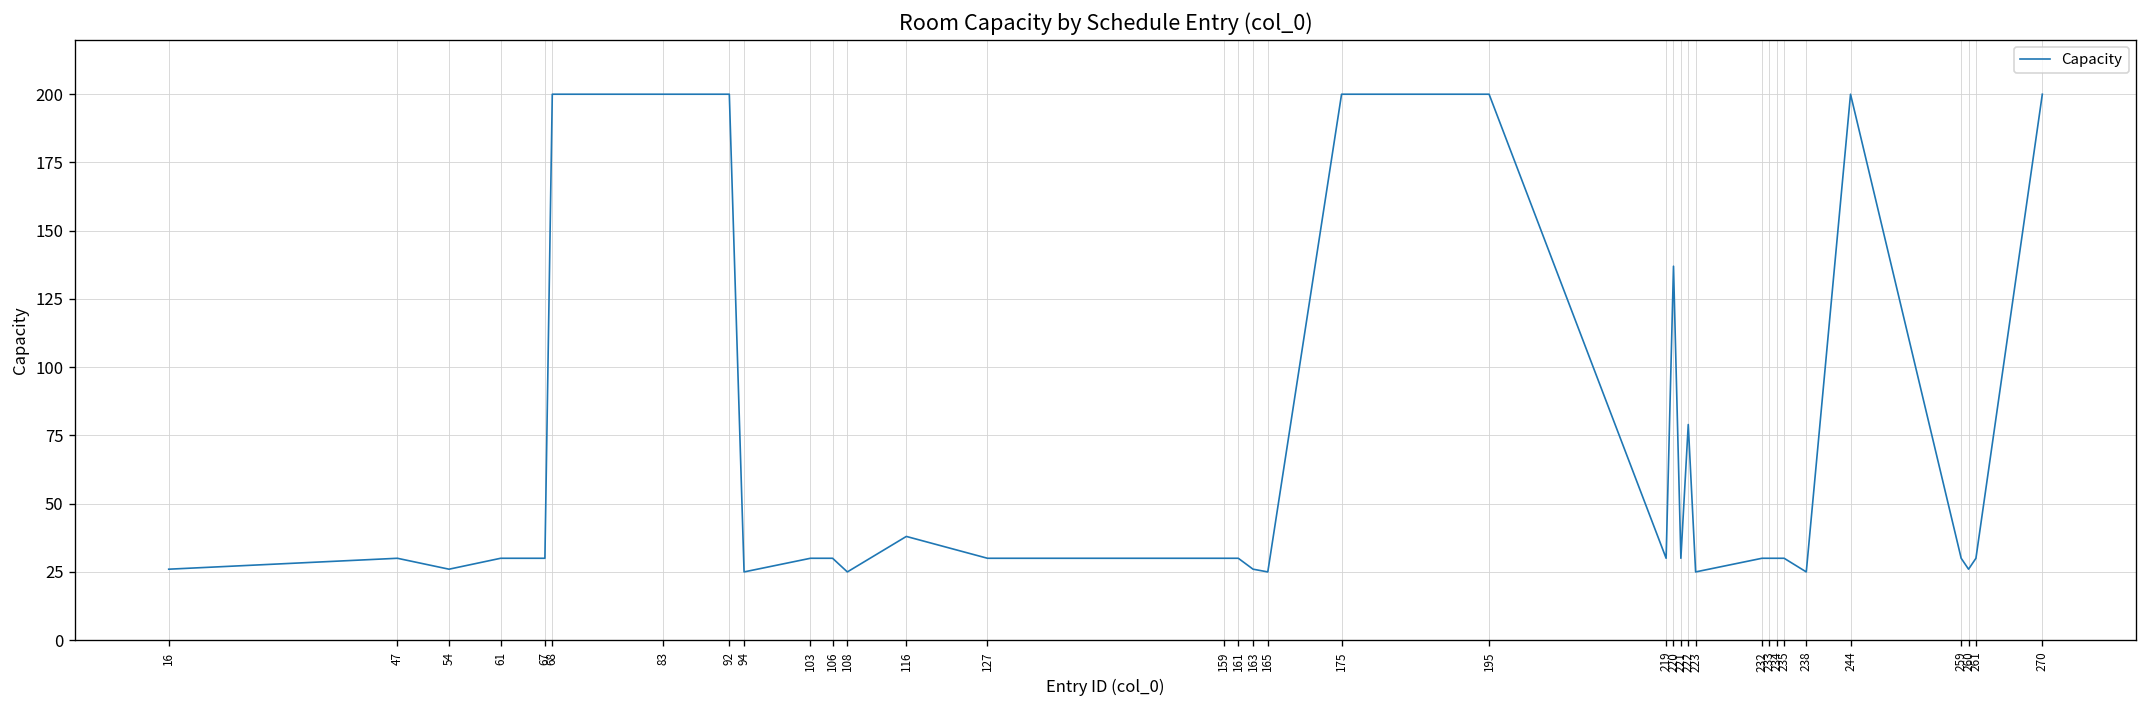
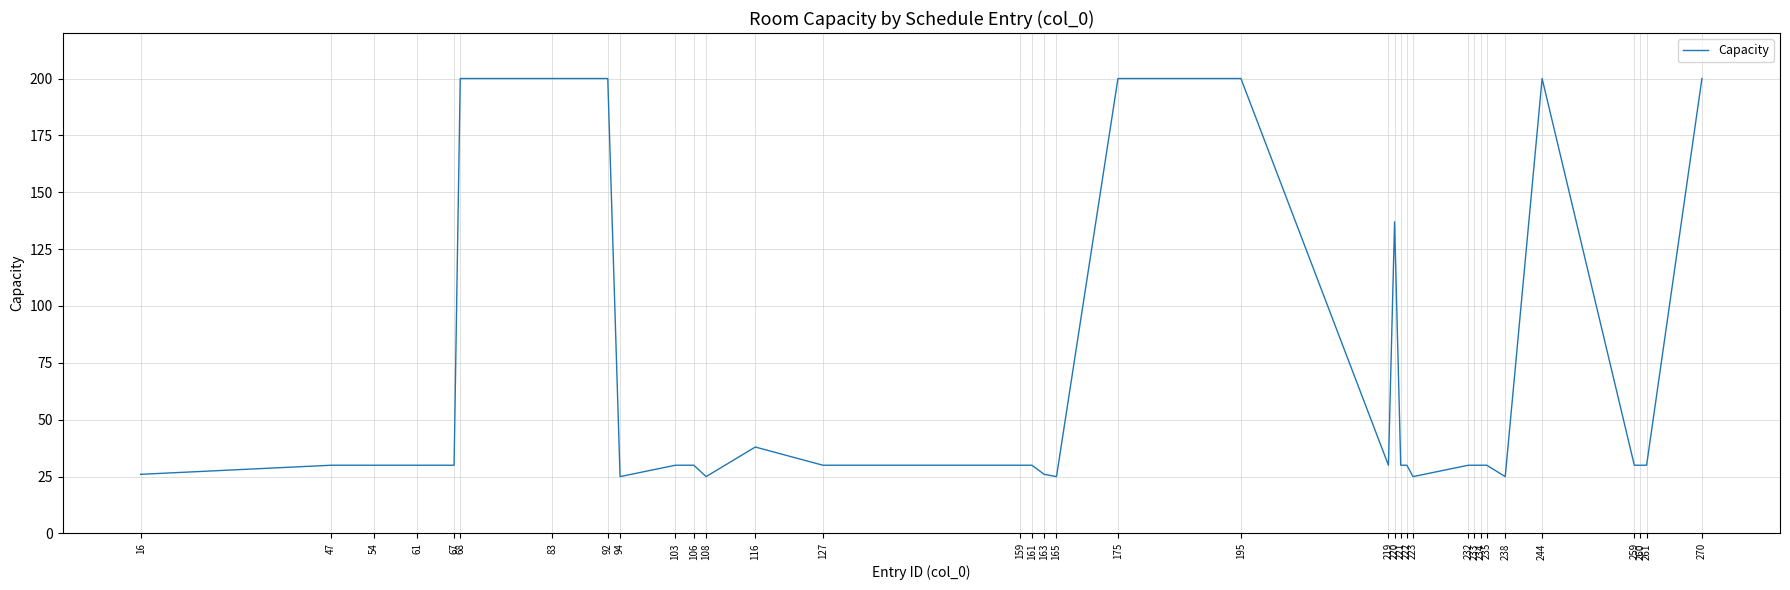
  {
    "16": 26,
    "47": 30,
-   "54": 26,
+   "54": 30,
    "61": 30,
    "67": 30,
    "68": 200,
    "83": 200,
    "92": 200,
    "94": 25,
    "103": 30,
    "106": 30,
    "108": 25,
    "116": 38,
    "127": 30,
    "159": 30,
    "161": 30,
    "163": 26,
    "165": 25,
    "175": 200,
    "195": 200,
    "219": 30,
    "220": 137,
    "221": 30,
-   "222": 79,
+   "222": 30,
    "223": 25,
    "232": 30,
    "233": 30,
    "234": 30,
    "235": 30,
    "238": 25,
    "244": 200,
    "259": 30,
-   "260": 26,
+   "260": 30,
    "261": 30,
    "270": 200
  }
